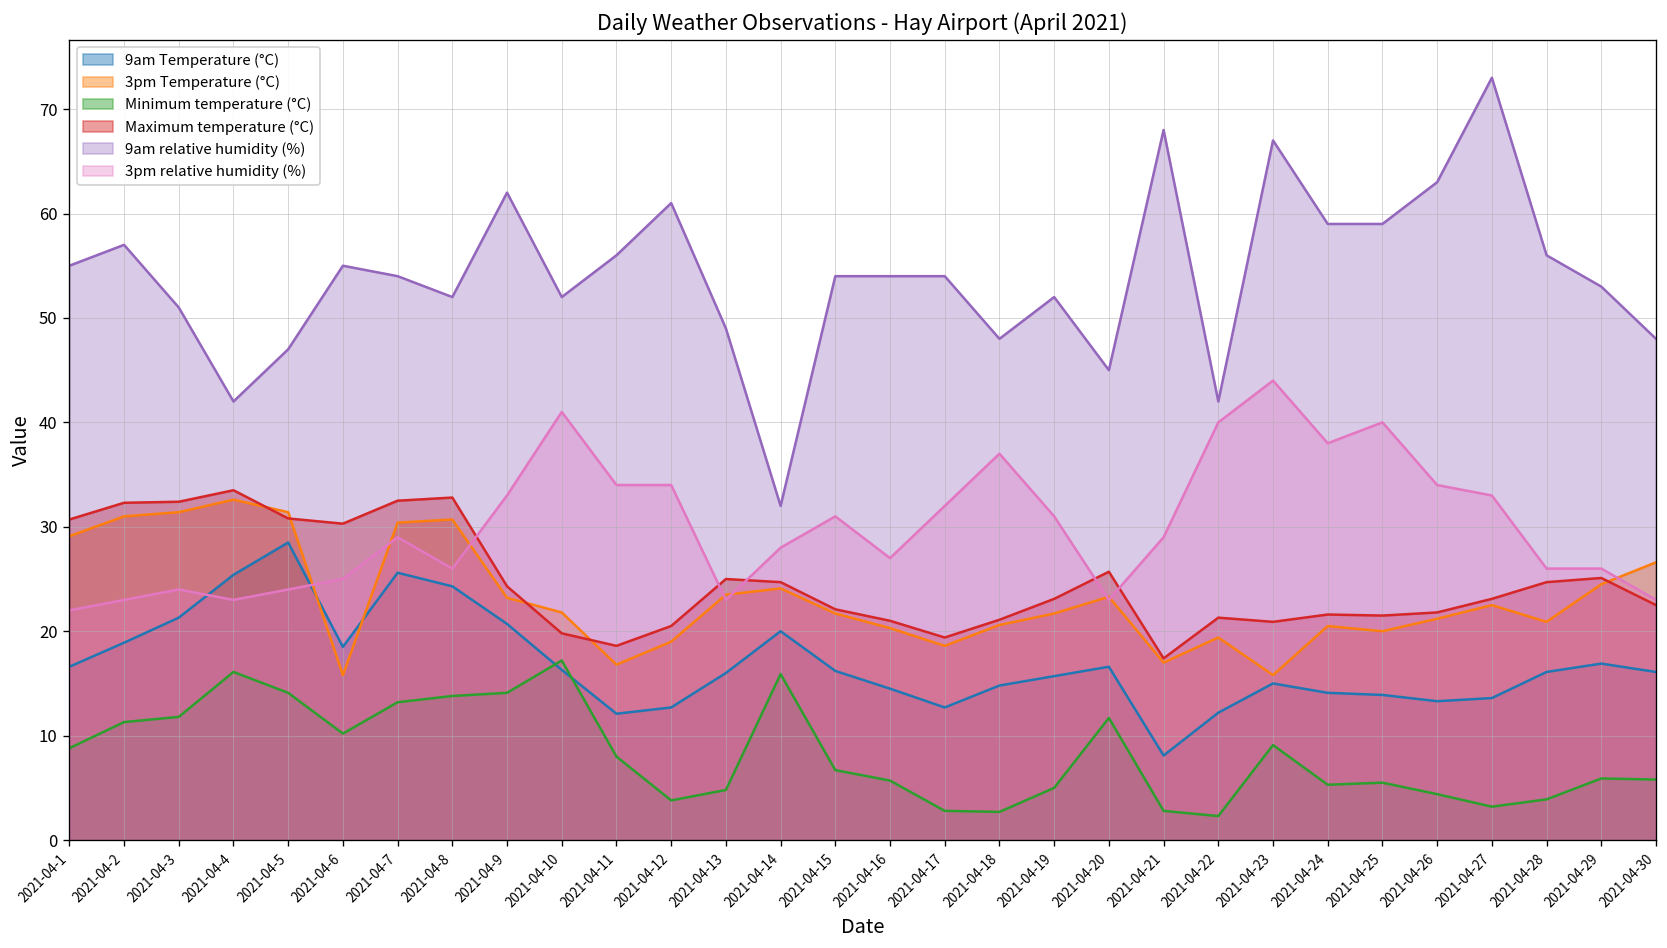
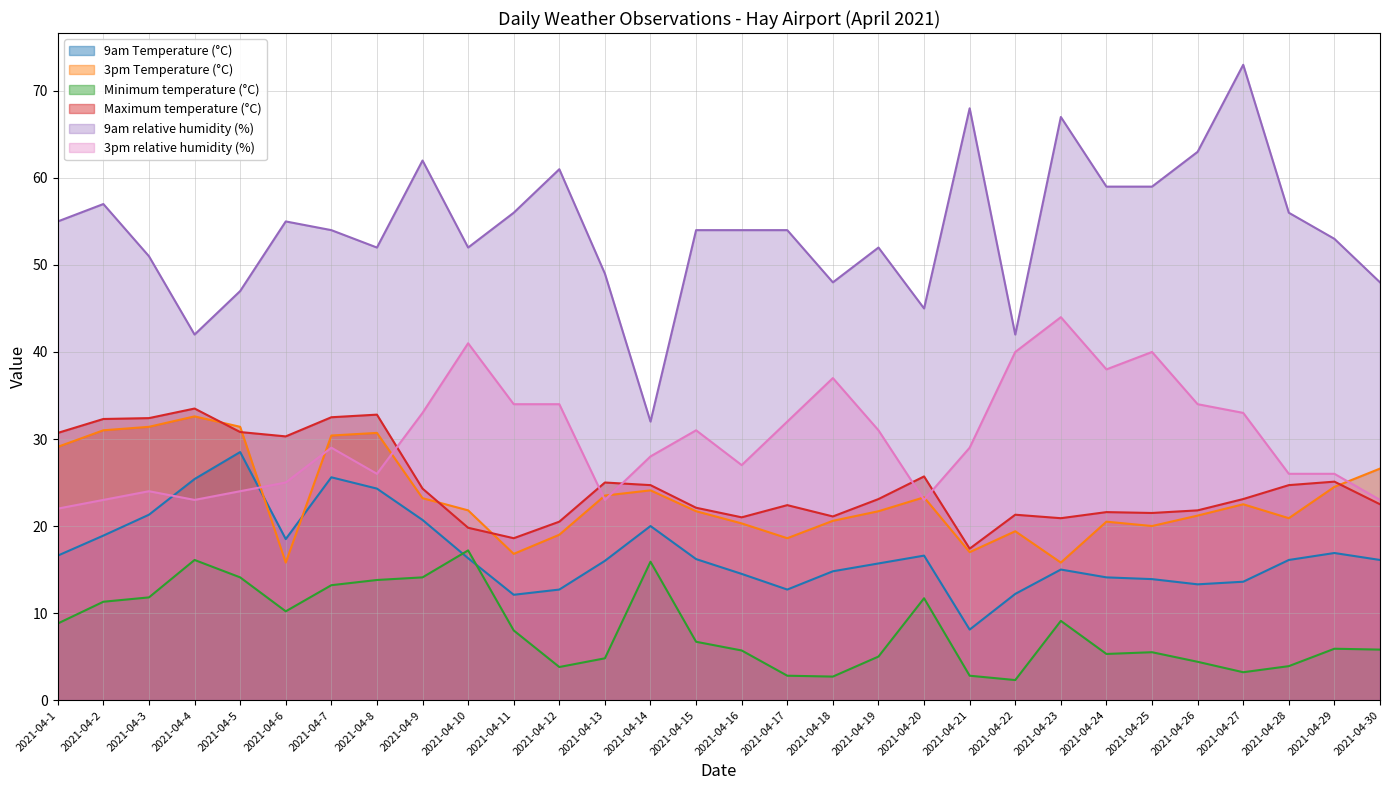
  {
    "9am Temperature (°C)": {
      "2021-04-1": 17,
      "2021-04-2": 19,
      "2021-04-3": 21,
      "2021-04-4": 25,
      "2021-04-5": 29,
      "2021-04-6": 19,
      "2021-04-7": 26,
      "2021-04-8": 24,
      "2021-04-9": 21,
      "2021-04-10": 16,
      "2021-04-11": 12,
      "2021-04-12": 13,
      "2021-04-13": 16,
      "2021-04-14": 20,
      "2021-04-15": 16,
      "2021-04-16": 15,
      "2021-04-17": 13,
      "2021-04-18": 15,
      "2021-04-19": 16,
      "2021-04-20": 17,
      "2021-04-21": 8,
      "2021-04-22": 12,
      "2021-04-23": 15,
      "2021-04-24": 14,
      "2021-04-25": 14,
      "2021-04-26": 13,
      "2021-04-27": 14,
      "2021-04-28": 16,
      "2021-04-29": 17,
      "2021-04-30": 16
    },
    "3pm Temperature (°C)": {
      "2021-04-1": 29,
      "2021-04-2": 31,
      "2021-04-3": 31,
      "2021-04-4": 33,
      "2021-04-5": 31,
      "2021-04-6": 16,
      "2021-04-7": 30,
      "2021-04-8": 31,
      "2021-04-9": 23,
      "2021-04-10": 22,
      "2021-04-11": 17,
      "2021-04-12": 19,
      "2021-04-13": 24,
      "2021-04-14": 24,
      "2021-04-15": 22,
      "2021-04-16": 20,
      "2021-04-17": 19,
      "2021-04-18": 21,
      "2021-04-19": 22,
      "2021-04-20": 23,
      "2021-04-21": 17,
      "2021-04-22": 19,
      "2021-04-23": 16,
      "2021-04-24": 21,
      "2021-04-25": 20,
      "2021-04-26": 21,
      "2021-04-27": 23,
      "2021-04-28": 21,
      "2021-04-29": 25,
      "2021-04-30": 27
    },
    "Minimum temperature (°C)": {
      "2021-04-1": 9,
      "2021-04-2": 11,
      "2021-04-3": 12,
      "2021-04-4": 16,
      "2021-04-5": 14,
      "2021-04-6": 10,
      "2021-04-7": 13,
      "2021-04-8": 14,
      "2021-04-9": 14,
      "2021-04-10": 17,
      "2021-04-11": 8,
      "2021-04-12": 4,
      "2021-04-13": 5,
      "2021-04-14": 16,
      "2021-04-15": 7,
      "2021-04-16": 6,
      "2021-04-17": 3,
      "2021-04-18": 3,
      "2021-04-19": 5,
      "2021-04-20": 12,
      "2021-04-21": 3,
      "2021-04-22": 2,
      "2021-04-23": 9,
      "2021-04-24": 5,
      "2021-04-25": 6,
      "2021-04-26": 4,
      "2021-04-27": 3,
      "2021-04-28": 4,
      "2021-04-29": 6,
      "2021-04-30": 6
    },
    "Maximum temperature (°C)": {
      "2021-04-1": 31,
      "2021-04-2": 32,
      "2021-04-3": 32,
      "2021-04-4": 34,
      "2021-04-5": 31,
      "2021-04-6": 30,
      "2021-04-7": 33,
      "2021-04-8": 33,
      "2021-04-9": 24,
      "2021-04-10": 20,
      "2021-04-11": 19,
      "2021-04-12": 21,
      "2021-04-13": 25,
      "2021-04-14": 25,
      "2021-04-15": 22,
      "2021-04-16": 21,
-     "2021-04-17": 19,
+     "2021-04-17": 22,
      "2021-04-18": 21,
      "2021-04-19": 23,
      "2021-04-20": 26,
      "2021-04-21": 17,
      "2021-04-22": 21,
      "2021-04-23": 21,
      "2021-04-24": 22,
      "2021-04-25": 22,
      "2021-04-26": 22,
      "2021-04-27": 23,
      "2021-04-28": 25,
      "2021-04-29": 25,
      "2021-04-30": 23
    }
  }
